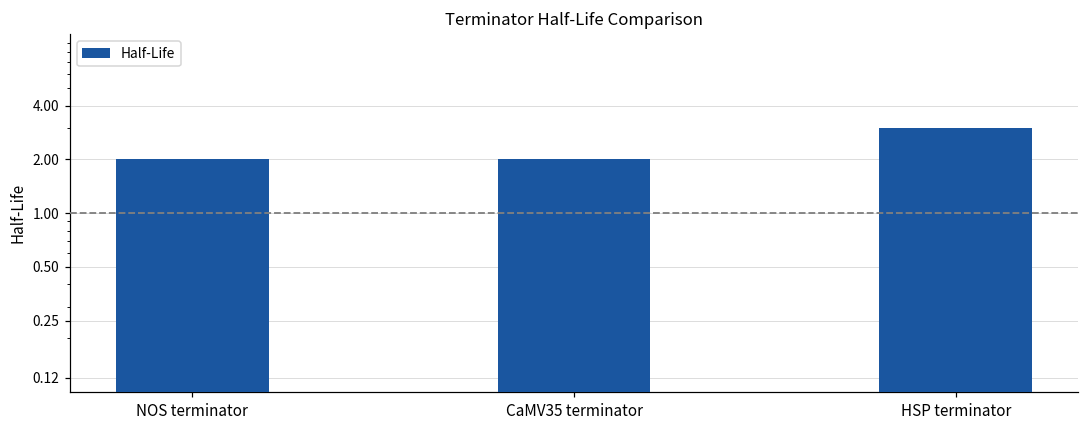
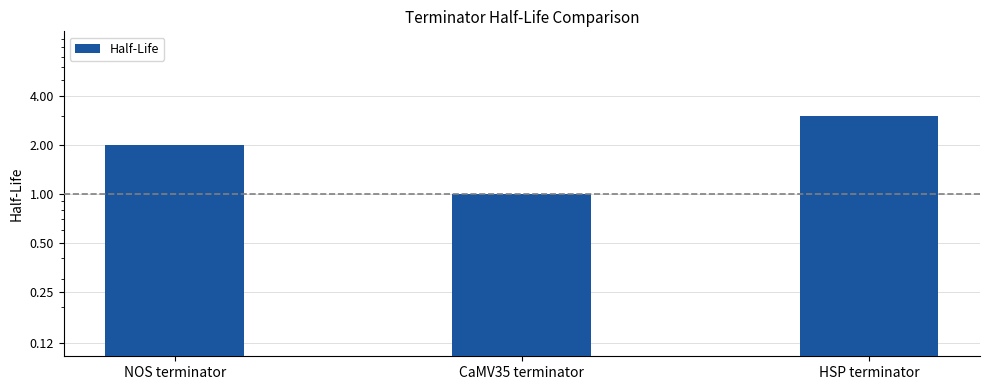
  {
    "NOS terminator": 2,
-   "CaMV35 terminator": 2,
+   "CaMV35 terminator": 1,
    "HSP terminator": 3
  }
